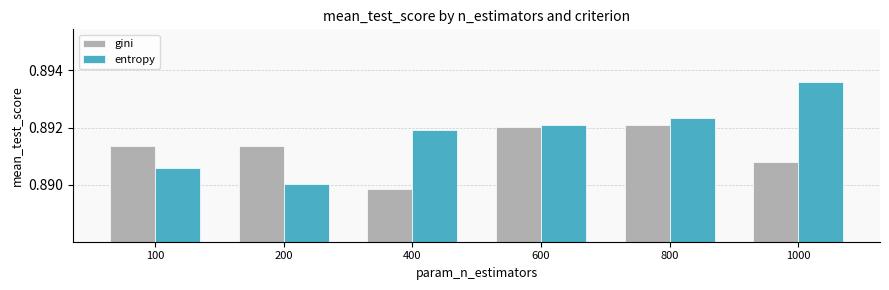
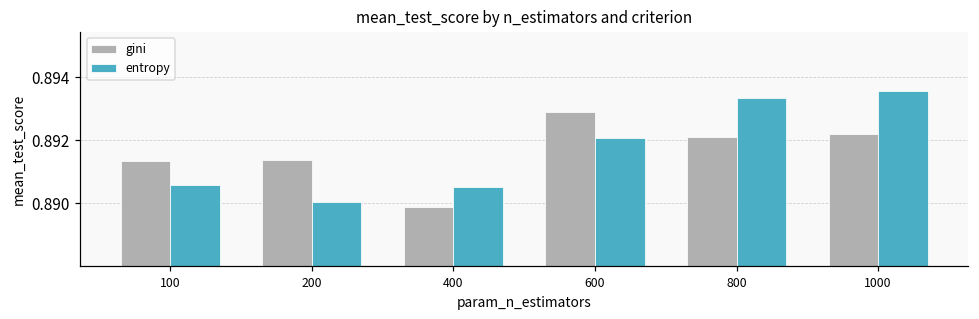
  {
    "gini": {
      "100": 0.8914,
      "200": 0.8914,
      "400": 0.8899,
-     "600": 0.8920,
+     "600": 0.8929,
      "800": 0.8921,
-     "1000": 0.8908
+     "1000": 0.8922
    },
    "entropy": {
      "100": 0.8906,
      "200": 0.8900,
-     "400": 0.8919,
+     "400": 0.8905,
      "600": 0.8921,
-     "800": 0.8924,
+     "800": 0.8934,
      "1000": 0.8936
    }
  }
